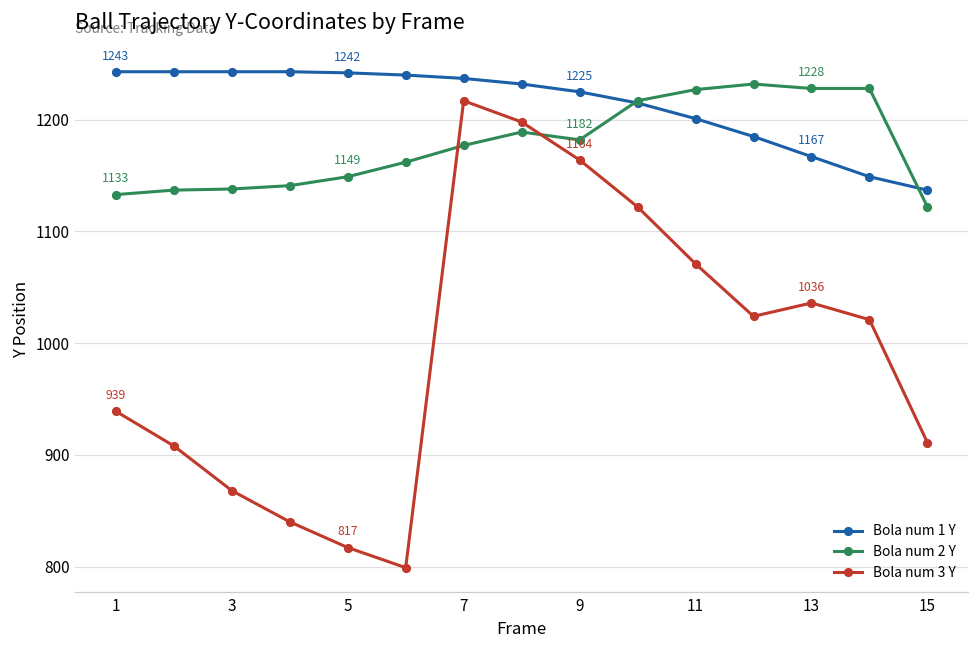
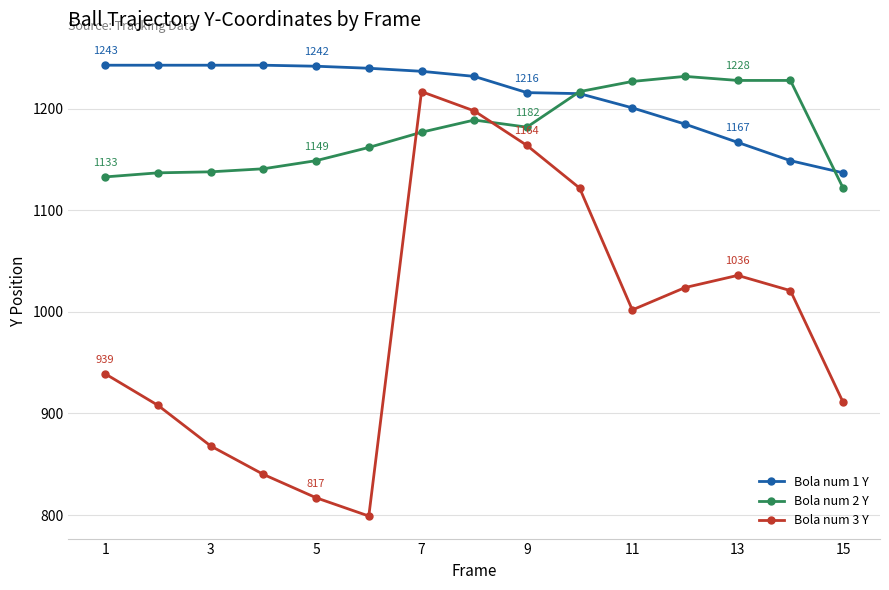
  {
    "Bola num 1 Y": {
      "1": 1243,
      "5": 1242,
-     "9": 1225,
+     "9": 1216,
      "13": 1167
    },
    "Bola num 2 Y": {
      "1": 1133,
      "5": 1149,
      "9": 1182,
      "13": 1228
    },
    "Bola num 3 Y": {
      "3": 868,
      "7": 1217,
-     "11": 1071,
+     "11": 1002,
      "15": 911
    }
  }
